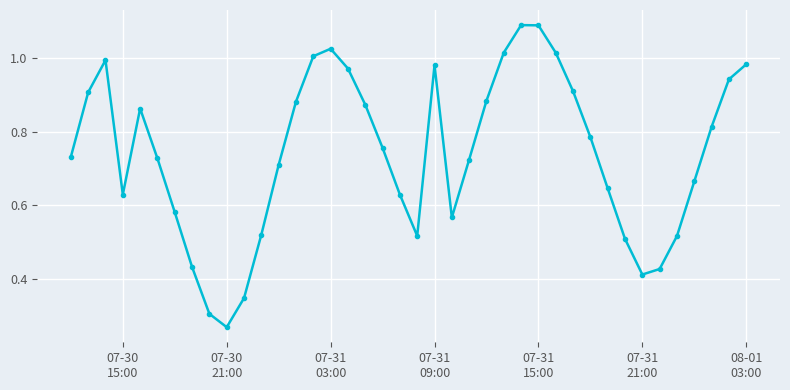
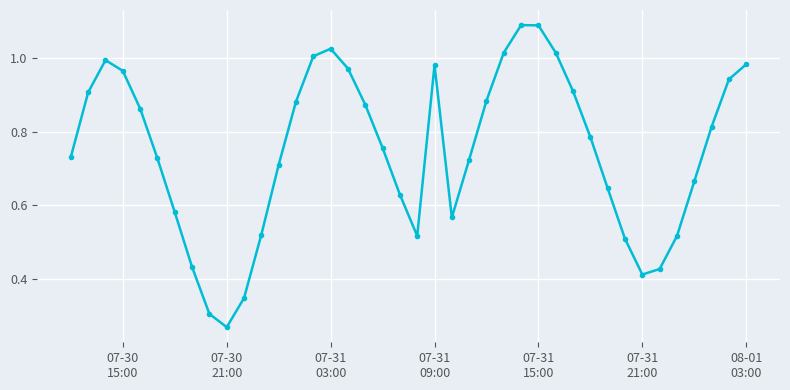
  {
-   "07-30 15:00": 0.63,
+   "07-30 15:00": 0.97,
    "07-30 21:00": 0.27,
    "07-31 03:00": 1.03,
    "07-31 09:00": 0.98,
    "07-31 15:00": 1.09,
    "07-31 21:00": 0.41,
    "08-01 03:00": 0.98
  }
